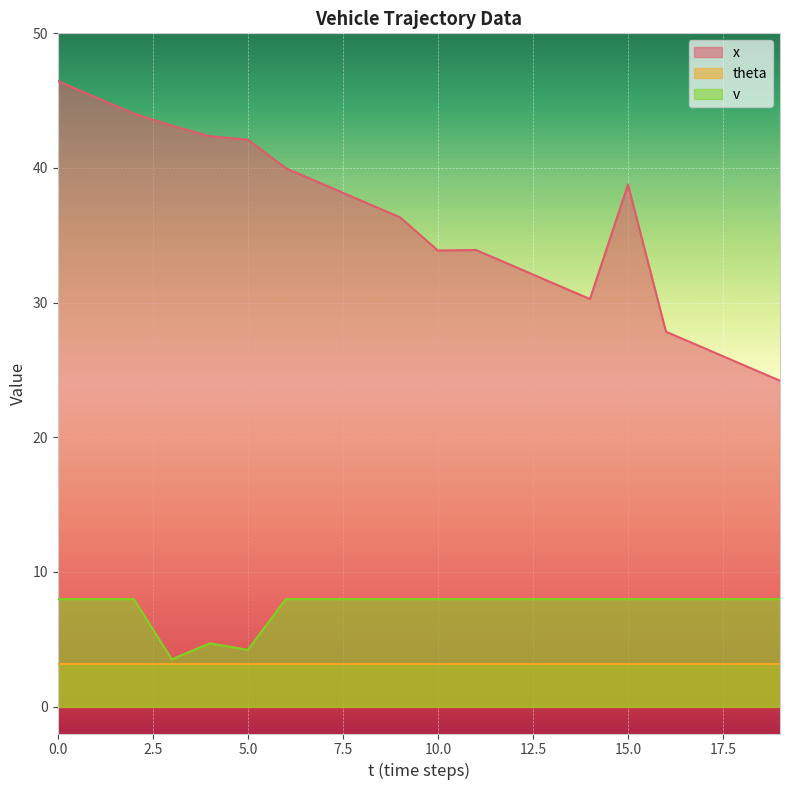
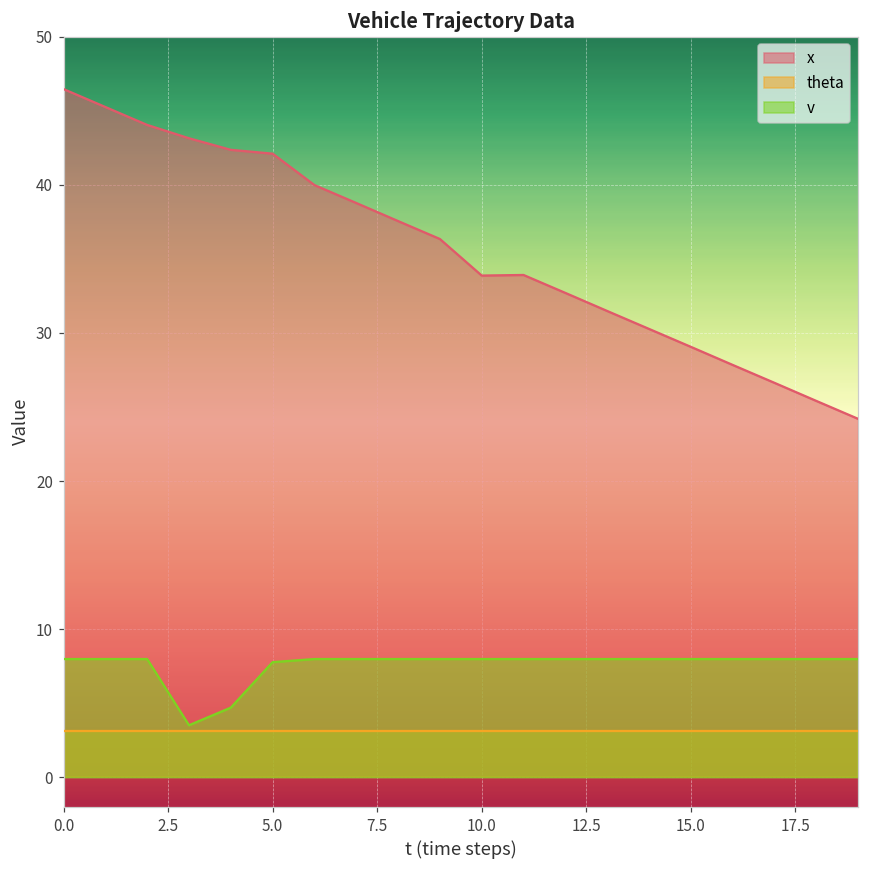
  {
    "x": {
      "0.0": 46.5,
      "5.0": 42.1,
      "10.0": 33.9,
-     "15.0": 38.8
+     "15.0": 29.1
    },
    "theta": {
      "0.0": 3.1,
      "5.0": 3.1,
      "10.0": 3.1,
      "15.0": 3.1
    },
    "v": {
      "0.0": 8.0,
-     "5.0": 4.2,
+     "5.0": 7.8,
      "10.0": 8.0,
      "15.0": 8.0
    }
  }
